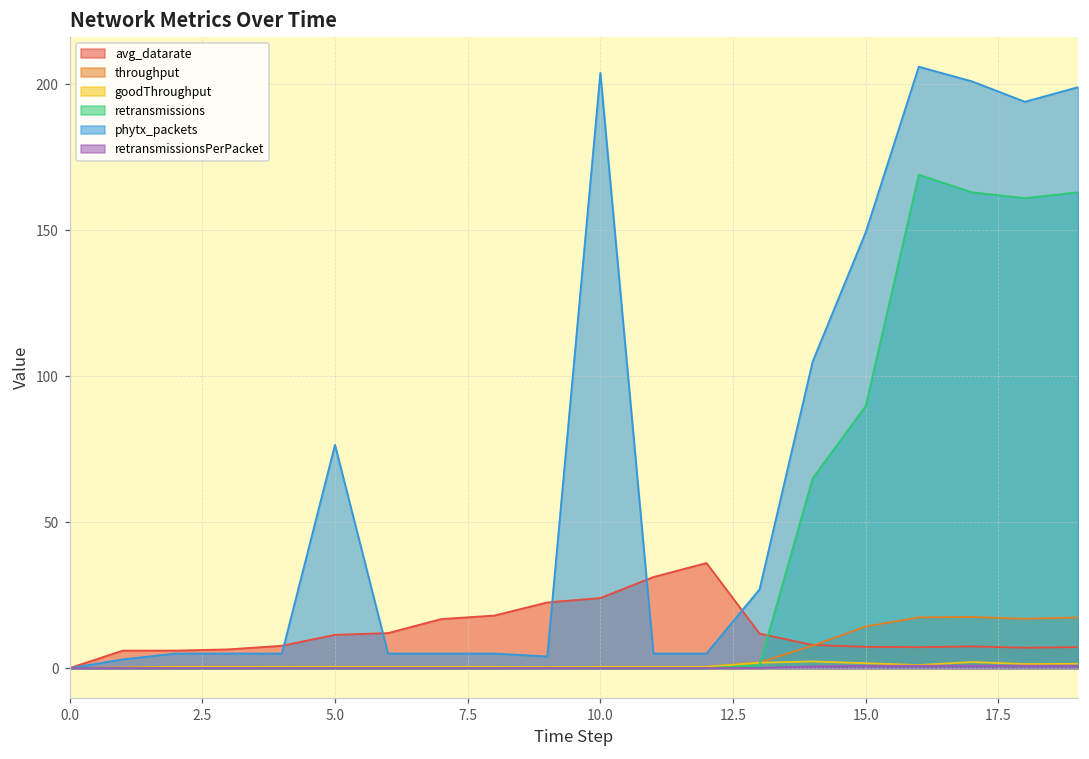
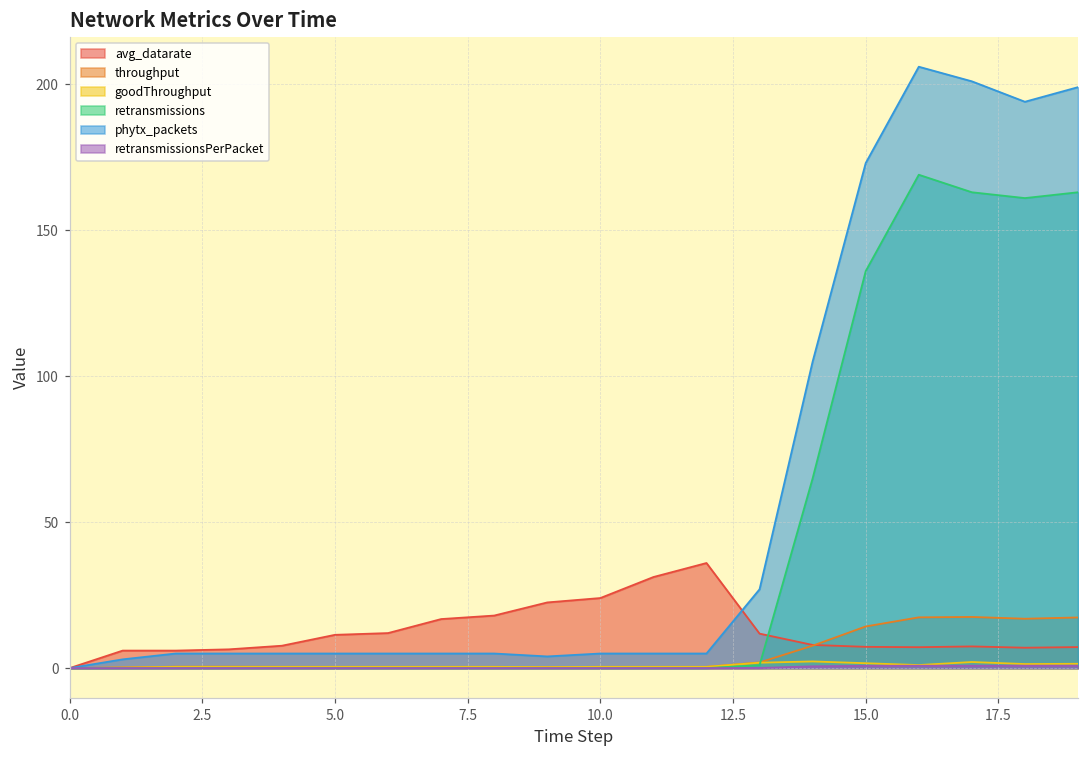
  {
    "retransmissions": {
-     "15.0": 90
+     "15.0": 136
    },
    "phytx_packets": {
-     "5.0": 77,
-     "10.0": 204,
-     "15.0": 149
+     "5.0": 5,
+     "10.0": 5,
+     "15.0": 173
    }
  }
